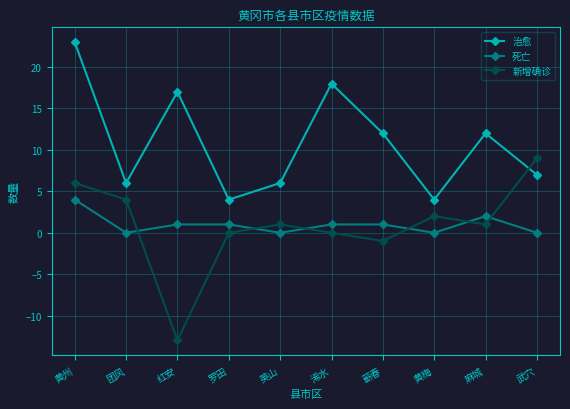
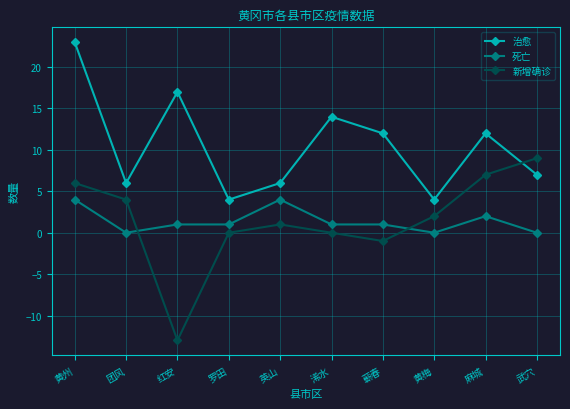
  {
    "治愈": {
      "黄州": 23,
      "团风": 6,
      "红安": 17,
      "罗田": 4,
      "英山": 6,
-     "浠水": 18,
+     "浠水": 14,
      "蕲春": 12,
      "黄梅": 4,
      "麻城": 12,
      "武穴": 7
    },
    "死亡": {
      "黄州": 4,
      "团风": 0,
      "红安": 1,
      "罗田": 1,
-     "英山": 0,
+     "英山": 4,
      "浠水": 1,
      "蕲春": 1,
      "黄梅": 0,
      "麻城": 2,
      "武穴": 0
    },
    "新增确诊": {
      "黄州": 6,
      "团风": 4,
      "红安": -13,
      "罗田": 0,
      "英山": 1,
      "浠水": 0,
      "蕲春": -1,
      "黄梅": 2,
-     "麻城": 1,
+     "麻城": 7,
      "武穴": 9
    }
  }
